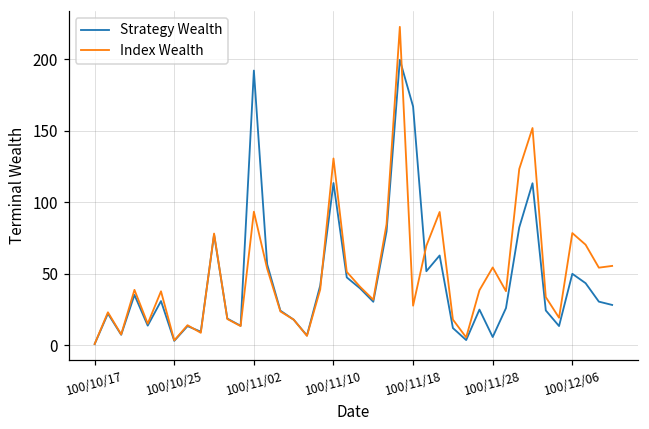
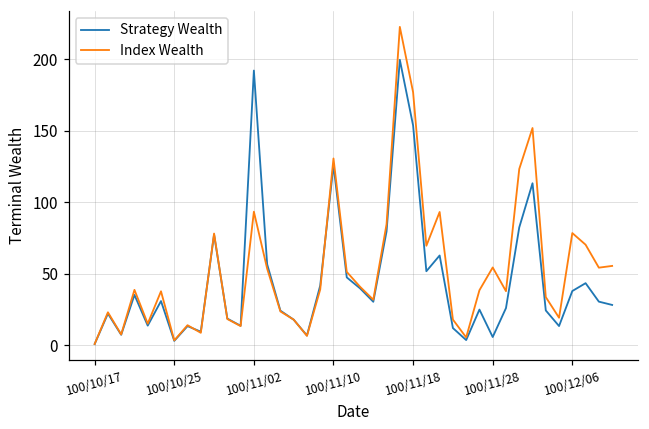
  {
    "Strategy Wealth": {
      "100/11/02": 192,
-     "100/11/10": 113,
-     "100/11/18": 167,
+     "100/11/10": 126,
+     "100/11/18": 154,
      "100/11/28": 6,
-     "100/12/06": 50
+     "100/12/06": 38
    },
    "Index Wealth": {
      "100/11/02": 93,
      "100/11/10": 131,
-     "100/11/18": 28,
+     "100/11/18": 177,
      "100/11/28": 54,
      "100/12/06": 78
    }
  }
